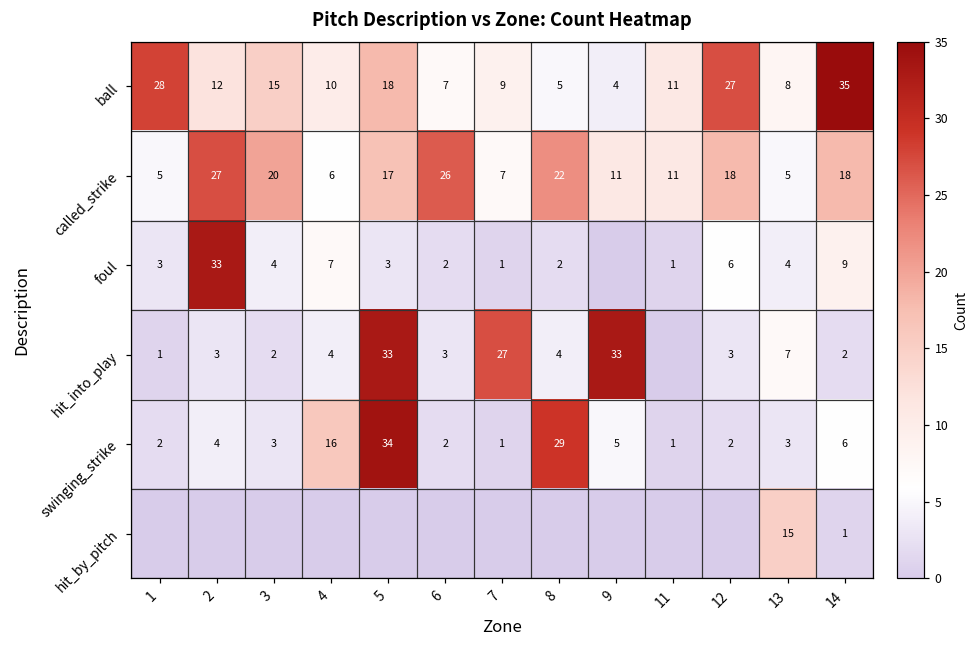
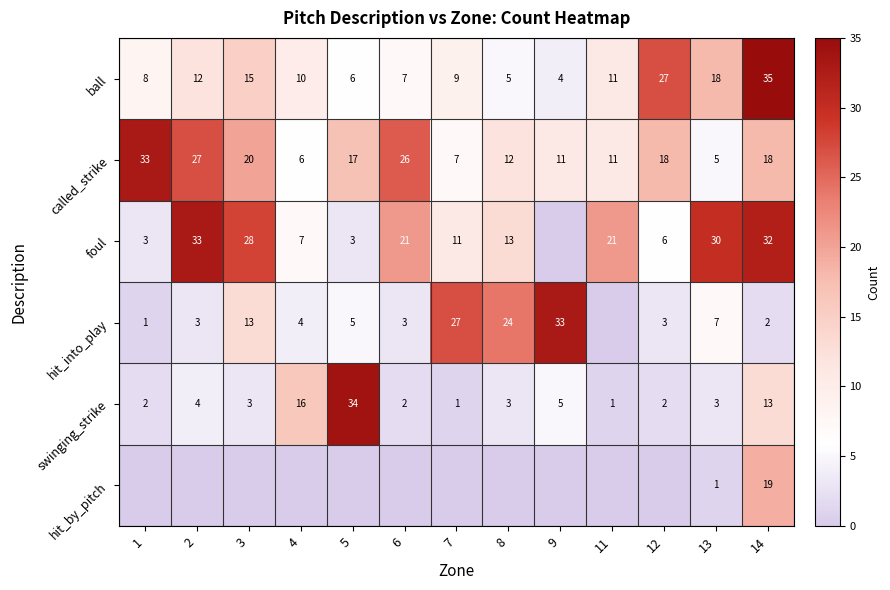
  {
    "ball": {
-     "1": 28,
+     "1": 8,
      "2": 12,
      "3": 15,
      "4": 10,
-     "5": 18,
+     "5": 6,
      "6": 7,
      "7": 9,
      "8": 5,
      "9": 4,
      "11": 11,
      "12": 27,
-     "13": 8,
+     "13": 18,
      "14": 35
    },
    "called_strike": {
-     "1": 5,
+     "1": 33,
      "2": 27,
      "3": 20,
      "4": 6,
      "5": 17,
      "6": 26,
      "7": 7,
-     "8": 22,
+     "8": 12,
      "9": 11,
      "11": 11,
      "12": 18,
      "13": 5,
      "14": 18
    },
    "foul": {
      "1": 3,
      "2": 33,
-     "3": 4,
+     "3": 28,
      "4": 7,
      "5": 3,
-     "6": 2,
-     "7": 1,
-     "8": 2,
-     "11": 1,
+     "6": 21,
+     "7": 11,
+     "8": 13,
+     "11": 21,
      "12": 6,
-     "13": 4,
-     "14": 9
+     "13": 30,
+     "14": 32
    },
    "hit_into_play": {
      "1": 1,
      "2": 3,
-     "3": 2,
+     "3": 13,
      "4": 4,
-     "5": 33,
+     "5": 5,
      "6": 3,
      "7": 27,
-     "8": 4,
+     "8": 24,
      "9": 33,
      "12": 3,
      "13": 7,
      "14": 2
    },
    "swinging_strike": {
      "1": 2,
      "2": 4,
      "3": 3,
      "4": 16,
      "5": 34,
      "6": 2,
      "7": 1,
-     "8": 29,
+     "8": 3,
      "9": 5,
      "11": 1,
      "12": 2,
      "13": 3,
-     "14": 6
+     "14": 13
    },
    "hit_by_pitch": {
-     "13": 15,
-     "14": 1
+     "13": 1,
+     "14": 19
    }
  }
